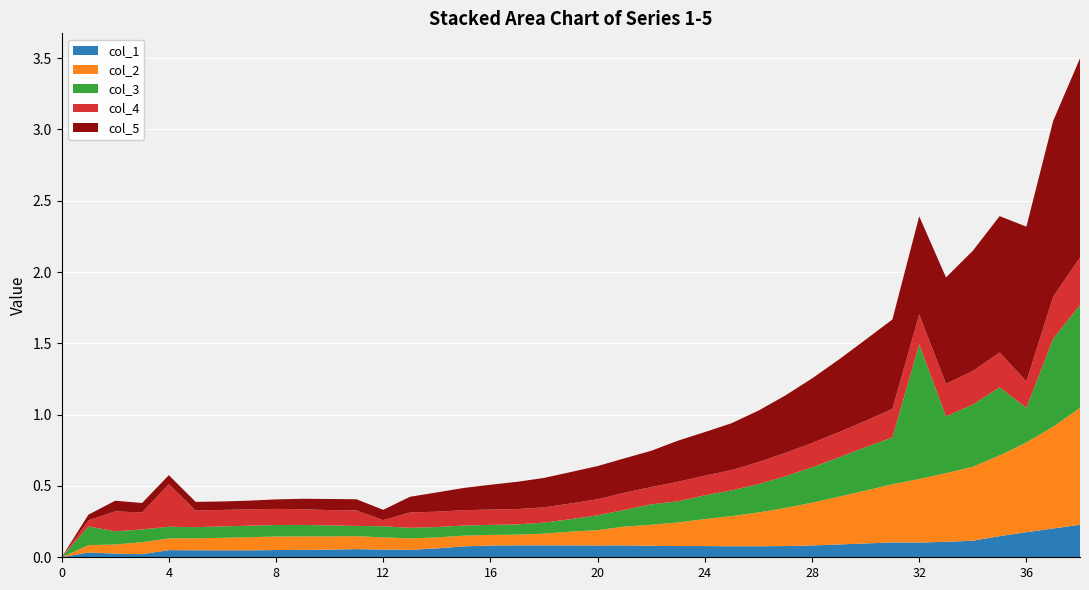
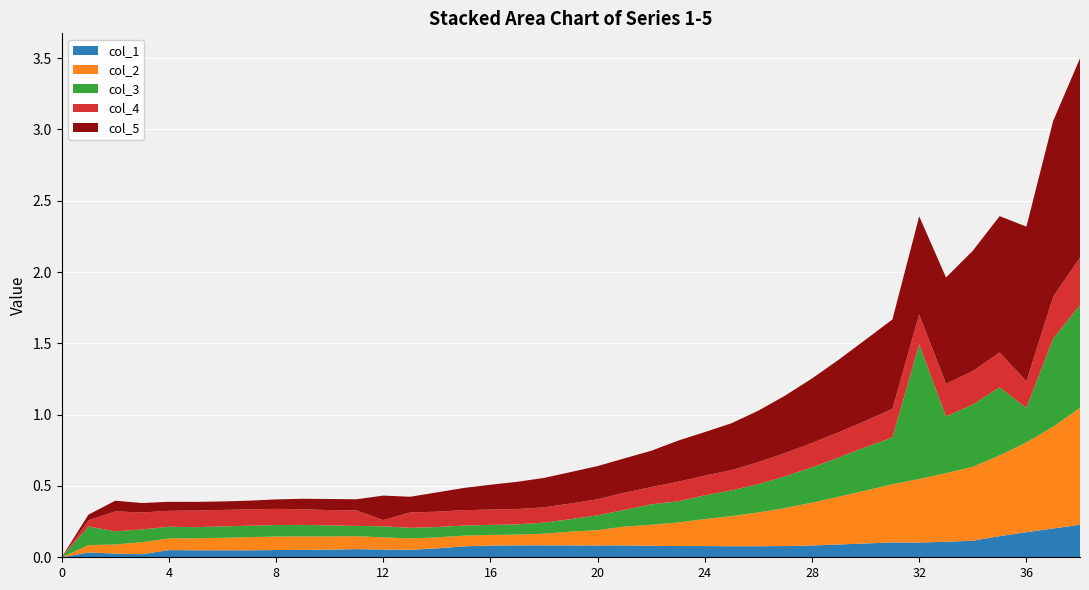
  {
    "col_1": {
      "4": 0.05,
      "8": 0.05,
      "12": 0.05,
      "16": 0.08,
      "20": 0.08,
      "24": 0.08,
      "28": 0.08,
      "32": 0.10,
      "36": 0.18
    },
    "col_2": {
      "4": 0.08,
      "8": 0.09,
      "12": 0.09,
      "16": 0.07,
      "20": 0.11,
      "24": 0.19,
      "28": 0.30,
      "32": 0.45,
      "36": 0.63
    },
    "col_3": {
      "4": 0.08,
      "8": 0.08,
      "12": 0.08,
      "16": 0.07,
      "20": 0.10,
      "24": 0.17,
      "28": 0.25,
      "32": 0.94,
      "36": 0.24
    },
    "col_4": {
-     "4": 0.30,
+     "4": 0.11,
      "8": 0.11,
      "12": 0.04,
      "16": 0.11,
      "20": 0.11,
      "24": 0.14,
      "28": 0.17,
      "32": 0.21,
      "36": 0.19
    },
    "col_5": {
      "4": 0.06,
      "8": 0.07,
-     "12": 0.07,
+     "12": 0.17,
      "16": 0.17,
      "20": 0.23,
      "24": 0.31,
      "28": 0.45,
      "32": 0.69,
      "36": 1.09
    }
  }
